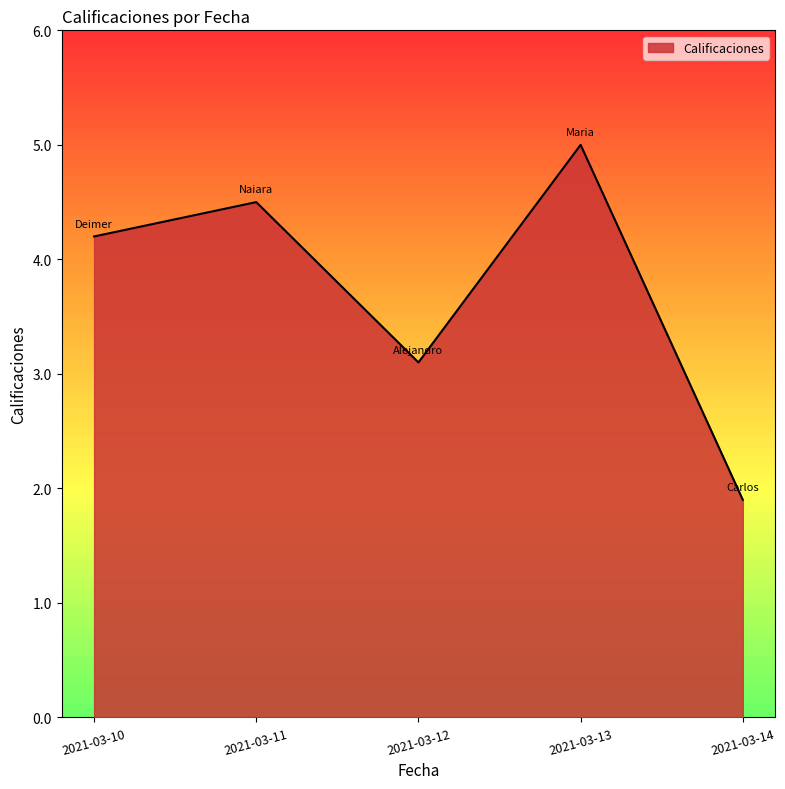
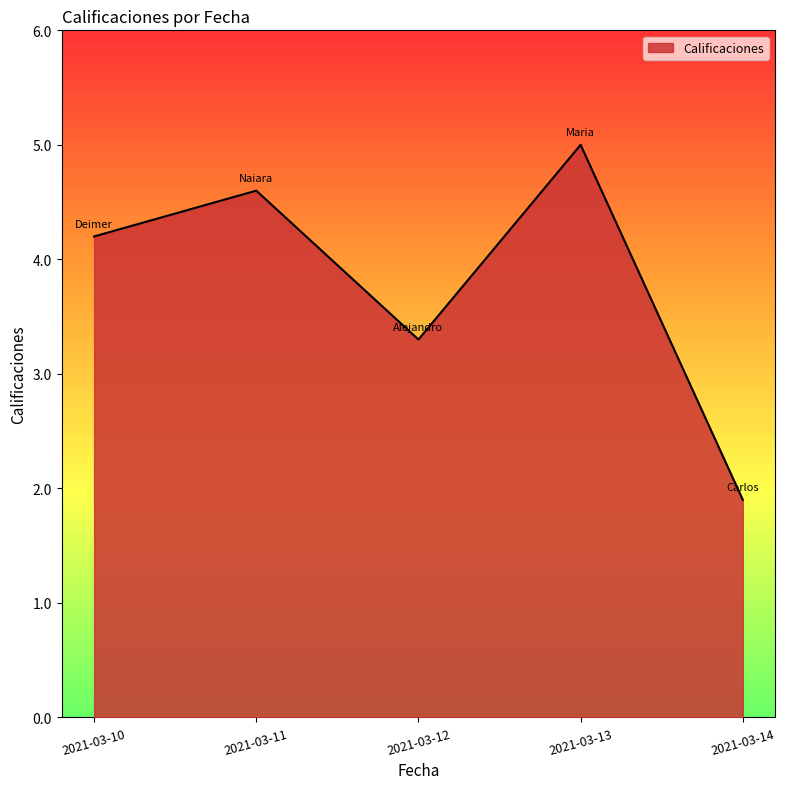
  {
    "2021-03-10": 4.2,
-   "2021-03-11": 4.5,
-   "2021-03-12": 3.1,
+   "2021-03-11": 4.6,
+   "2021-03-12": 3.3,
    "2021-03-13": 5.0,
    "2021-03-14": 1.9
  }
